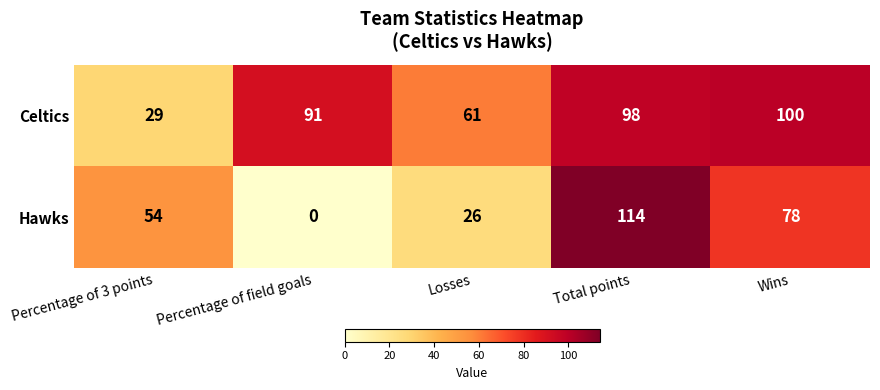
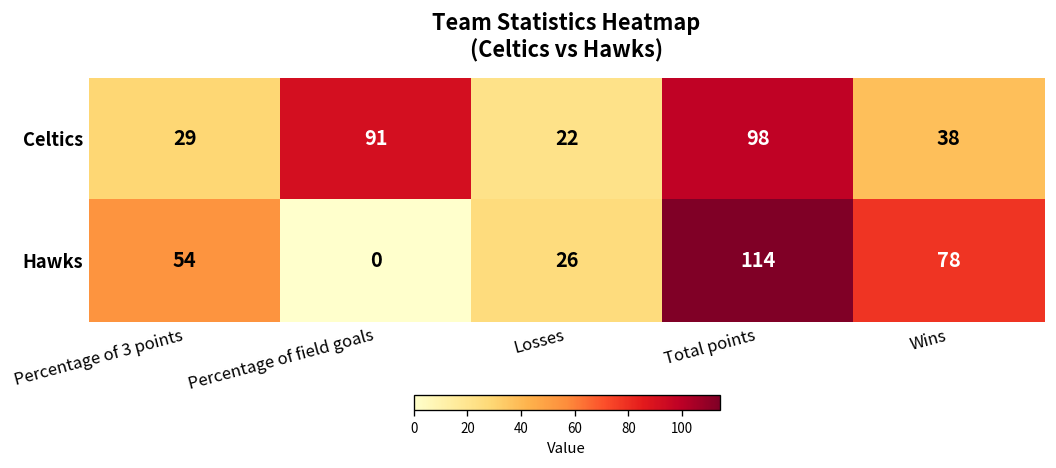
  {
    "Celtics": {
      "Percentage of 3 points": 29,
      "Percentage of field goals": 91,
-     "Losses": 61,
+     "Losses": 22,
      "Total points": 98,
-     "Wins": 100
+     "Wins": 38
    },
    "Hawks": {
      "Percentage of 3 points": 54,
      "Percentage of field goals": 0,
      "Losses": 26,
      "Total points": 114,
      "Wins": 78
    }
  }
